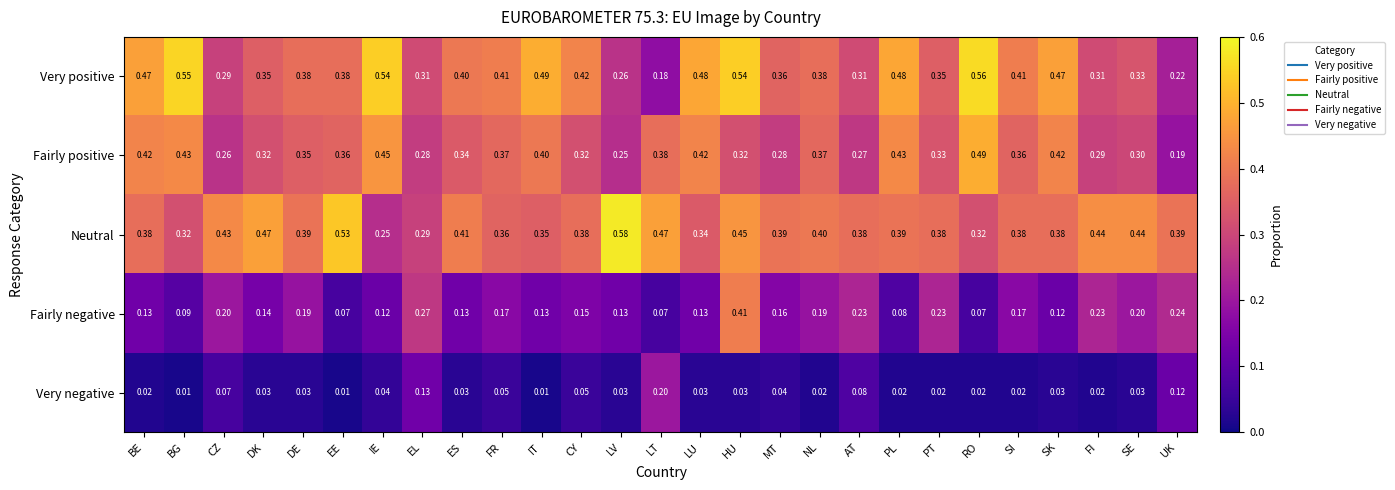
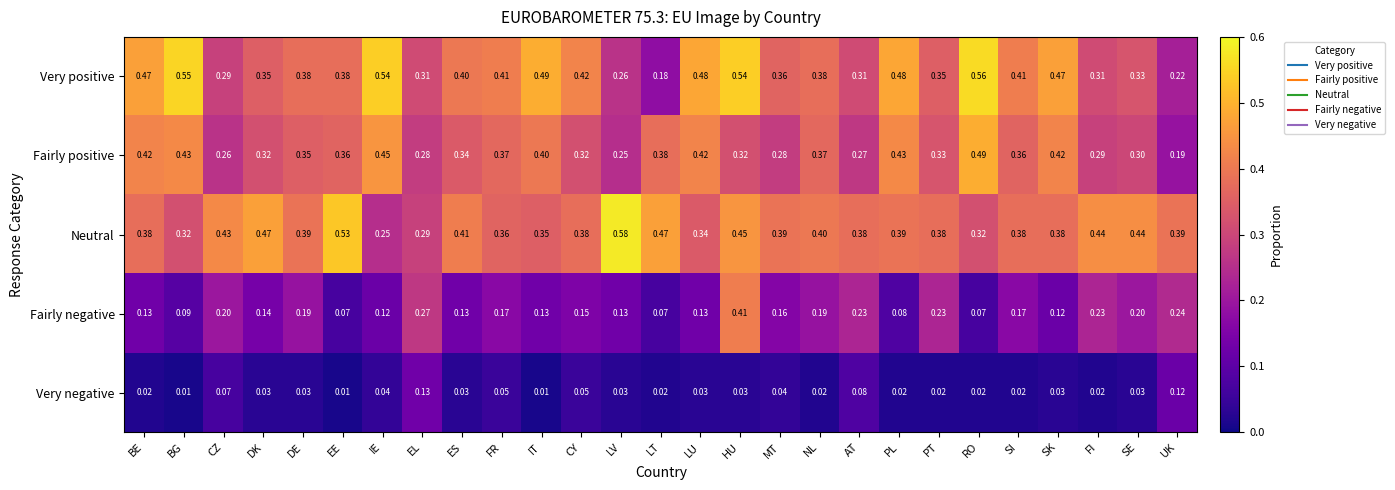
  {
    "Very positive": {
      "BE": 0.47,
      "BG": 0.55,
      "CZ": 0.29,
      "DK": 0.35,
      "DE": 0.38,
      "EE": 0.38,
      "IE": 0.54,
      "EL": 0.31,
      "ES": 0.40,
      "FR": 0.41,
      "IT": 0.49,
      "CY": 0.42,
      "LV": 0.26,
      "LT": 0.18,
      "LU": 0.48,
      "HU": 0.54,
      "MT": 0.36,
      "NL": 0.38,
      "AT": 0.31,
      "PL": 0.48,
      "PT": 0.35,
      "RO": 0.56,
      "SI": 0.41,
      "SK": 0.47,
      "FI": 0.31,
      "SE": 0.33,
      "UK": 0.22
    },
    "Fairly positive": {
      "BE": 0.42,
      "BG": 0.43,
      "CZ": 0.26,
      "DK": 0.32,
      "DE": 0.35,
      "EE": 0.36,
      "IE": 0.45,
      "EL": 0.28,
      "ES": 0.34,
      "FR": 0.37,
      "IT": 0.40,
      "CY": 0.32,
      "LV": 0.25,
      "LT": 0.38,
      "LU": 0.42,
      "HU": 0.32,
      "MT": 0.28,
      "NL": 0.37,
      "AT": 0.27,
      "PL": 0.43,
      "PT": 0.33,
      "RO": 0.49,
      "SI": 0.36,
      "SK": 0.42,
      "FI": 0.29,
      "SE": 0.30,
      "UK": 0.19
    },
    "Neutral": {
      "BE": 0.38,
      "BG": 0.32,
      "CZ": 0.43,
      "DK": 0.47,
      "DE": 0.39,
      "EE": 0.53,
      "IE": 0.25,
      "EL": 0.29,
      "ES": 0.41,
      "FR": 0.36,
      "IT": 0.35,
      "CY": 0.38,
      "LV": 0.58,
      "LT": 0.47,
      "LU": 0.34,
      "HU": 0.45,
      "MT": 0.39,
      "NL": 0.40,
      "AT": 0.38,
      "PL": 0.39,
      "PT": 0.38,
      "RO": 0.32,
      "SI": 0.38,
      "SK": 0.38,
      "FI": 0.44,
      "SE": 0.44,
      "UK": 0.39
    },
    "Fairly negative": {
      "BE": 0.13,
      "BG": 0.09,
      "CZ": 0.20,
      "DK": 0.14,
      "DE": 0.19,
      "EE": 0.07,
      "IE": 0.12,
      "EL": 0.27,
      "ES": 0.13,
      "FR": 0.17,
      "IT": 0.13,
      "CY": 0.15,
      "LV": 0.13,
      "LT": 0.07,
      "LU": 0.13,
      "HU": 0.41,
      "MT": 0.16,
      "NL": 0.19,
      "AT": 0.23,
      "PL": 0.08,
      "PT": 0.23,
      "RO": 0.07,
      "SI": 0.17,
      "SK": 0.12,
      "FI": 0.23,
      "SE": 0.20,
      "UK": 0.24
    },
    "Very negative": {
      "BE": 0.02,
      "BG": 0.01,
      "CZ": 0.07,
      "DK": 0.03,
      "DE": 0.03,
      "EE": 0.01,
      "IE": 0.04,
      "EL": 0.13,
      "ES": 0.03,
      "FR": 0.05,
      "IT": 0.01,
      "CY": 0.05,
      "LV": 0.03,
-     "LT": 0.20,
+     "LT": 0.02,
      "LU": 0.03,
      "HU": 0.03,
      "MT": 0.04,
      "NL": 0.02,
      "AT": 0.08,
      "PL": 0.02,
      "PT": 0.02,
      "RO": 0.02,
      "SI": 0.02,
      "SK": 0.03,
      "FI": 0.02,
      "SE": 0.03,
      "UK": 0.12
    }
  }
